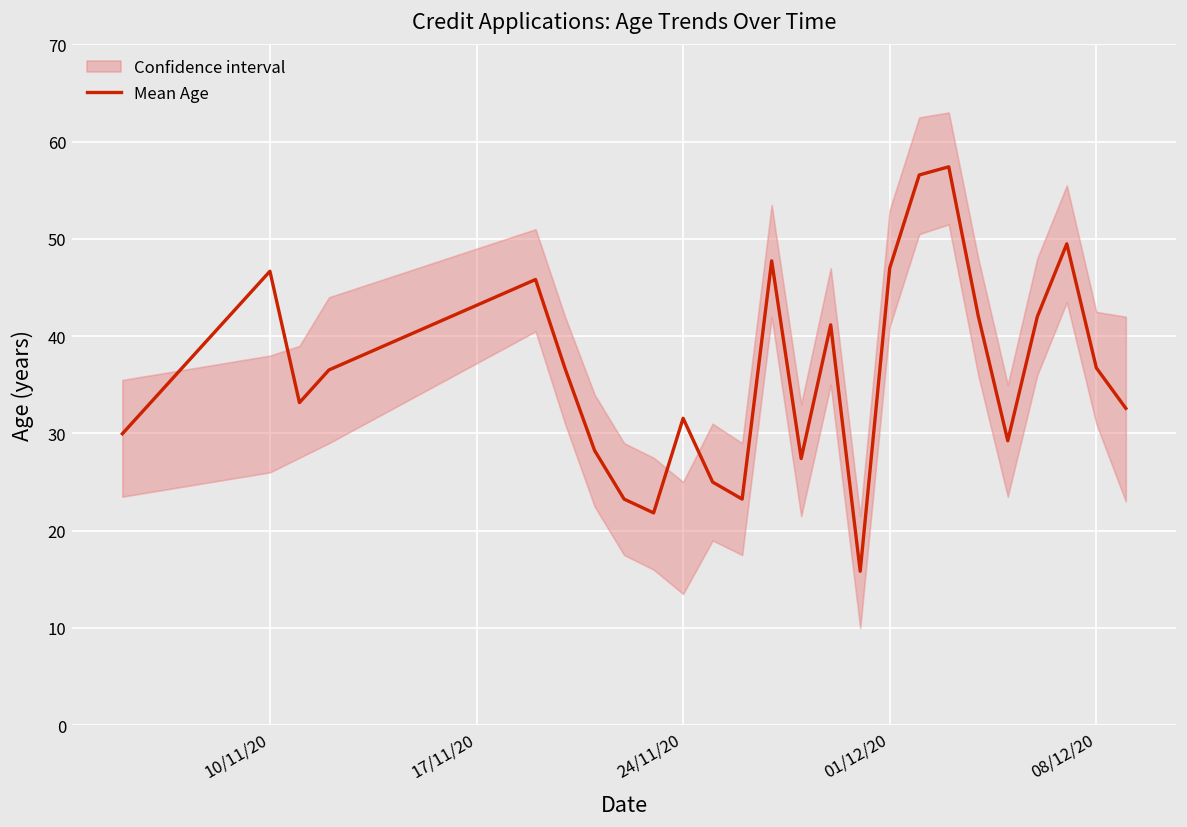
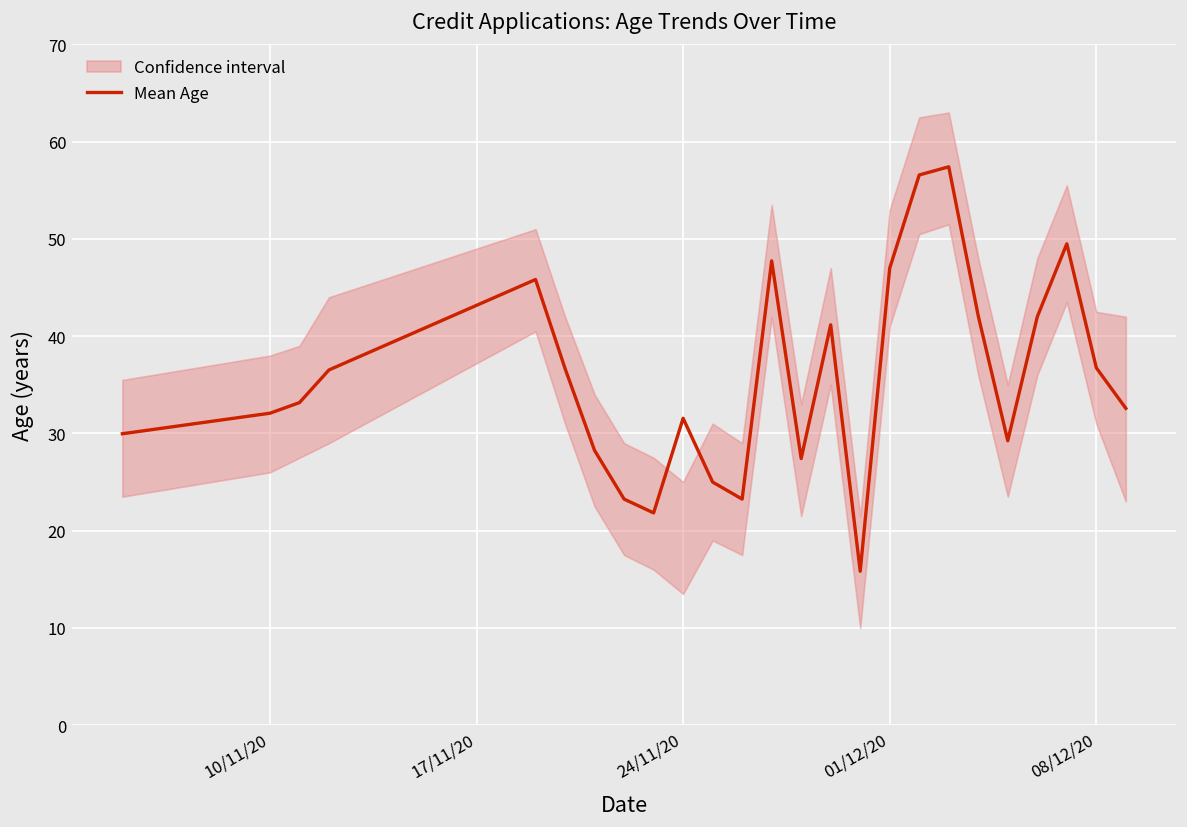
  {
    "Mean Age": {
-     "10/11/20": 47,
+     "10/11/20": 32,
      "24/11/20": 32,
      "01/12/20": 47,
      "08/12/20": 37
    }
  }
